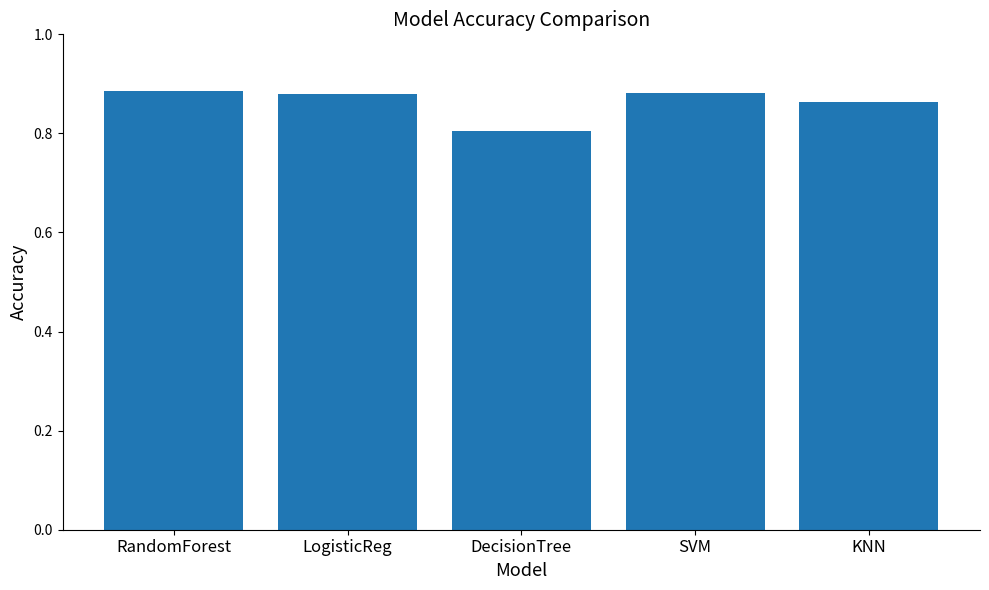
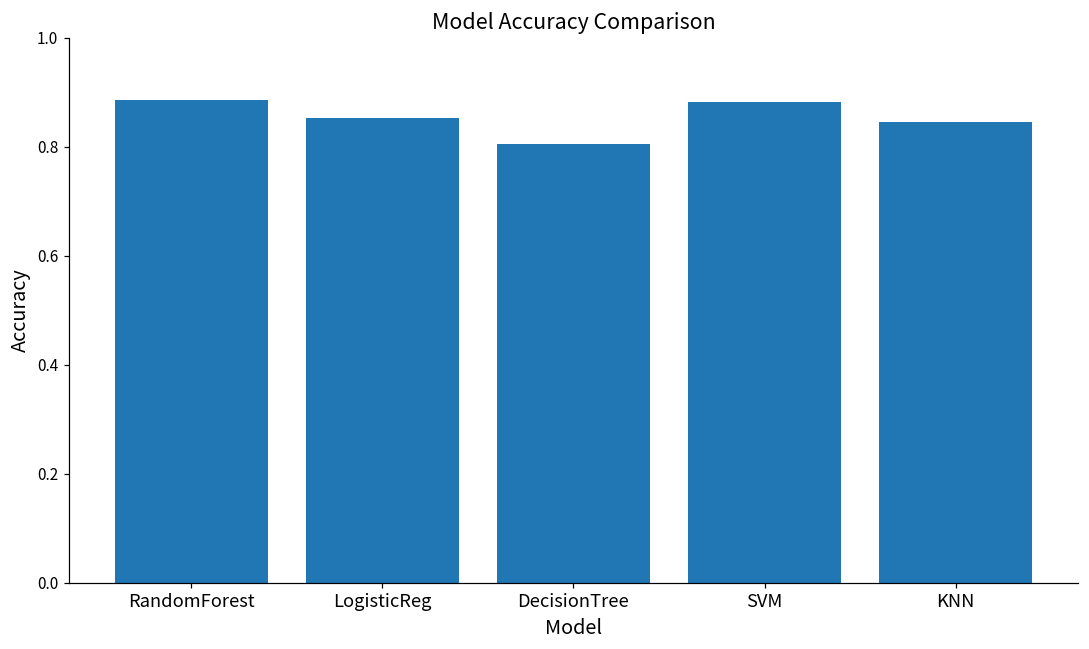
  {
    "RandomForest": 0.89,
-   "LogisticReg": 0.88,
+   "LogisticReg": 0.85,
    "DecisionTree": 0.80,
    "SVM": 0.88,
-   "KNN": 0.86
+   "KNN": 0.85
  }
